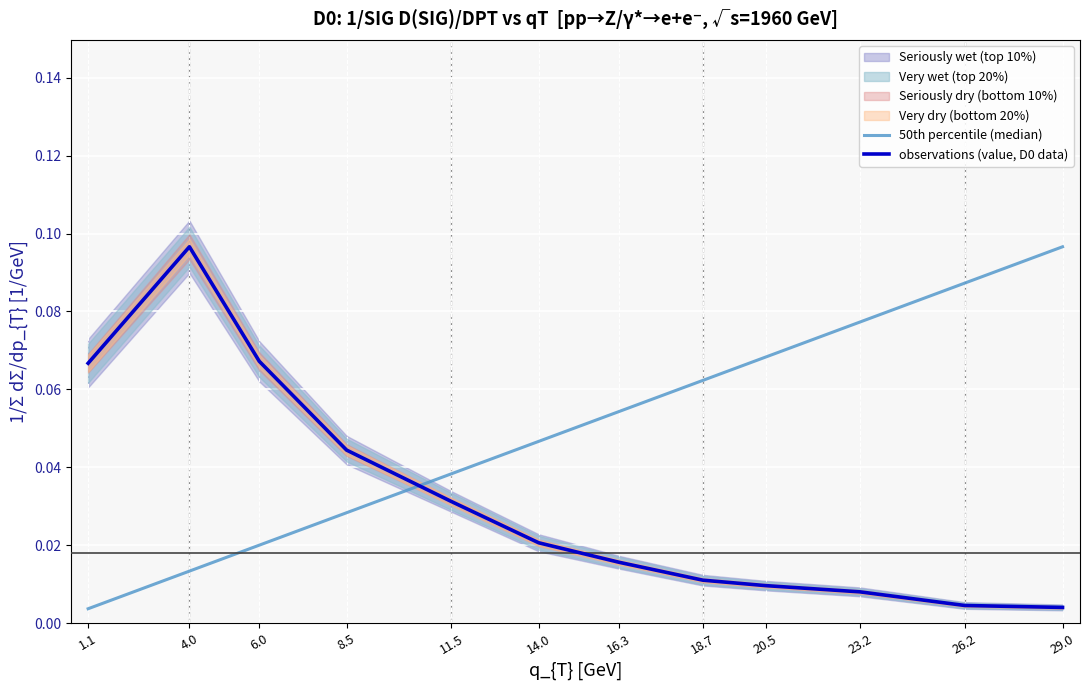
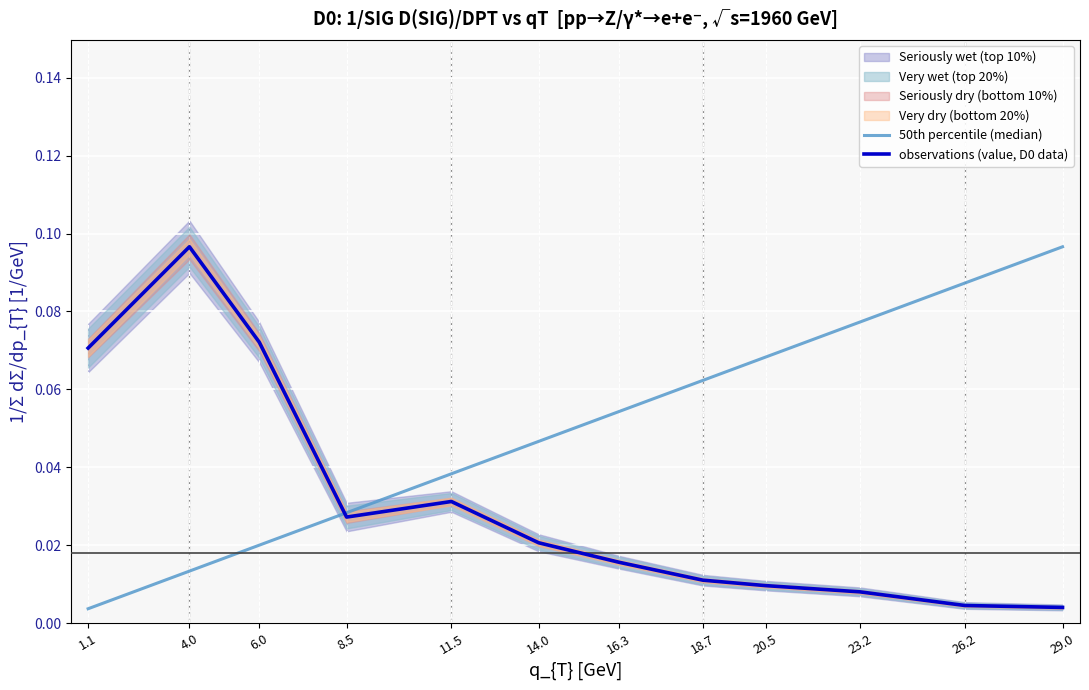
  {
    "observations (value, D0 data)": {
-     "1.1": 0.067,
+     "1.1": 0.071,
      "4.0": 0.097,
-     "6.0": 0.067,
-     "8.5": 0.044,
+     "6.0": 0.072,
+     "8.5": 0.027,
      "11.5": 0.031,
      "14.0": 0.021
    }
  }
